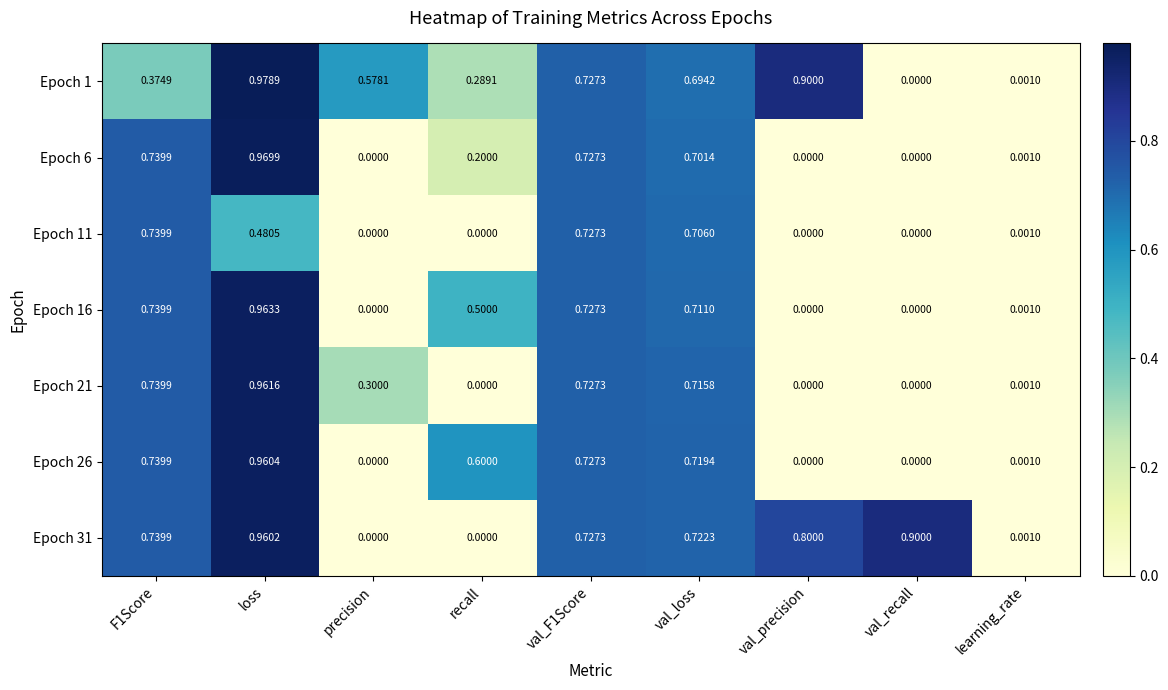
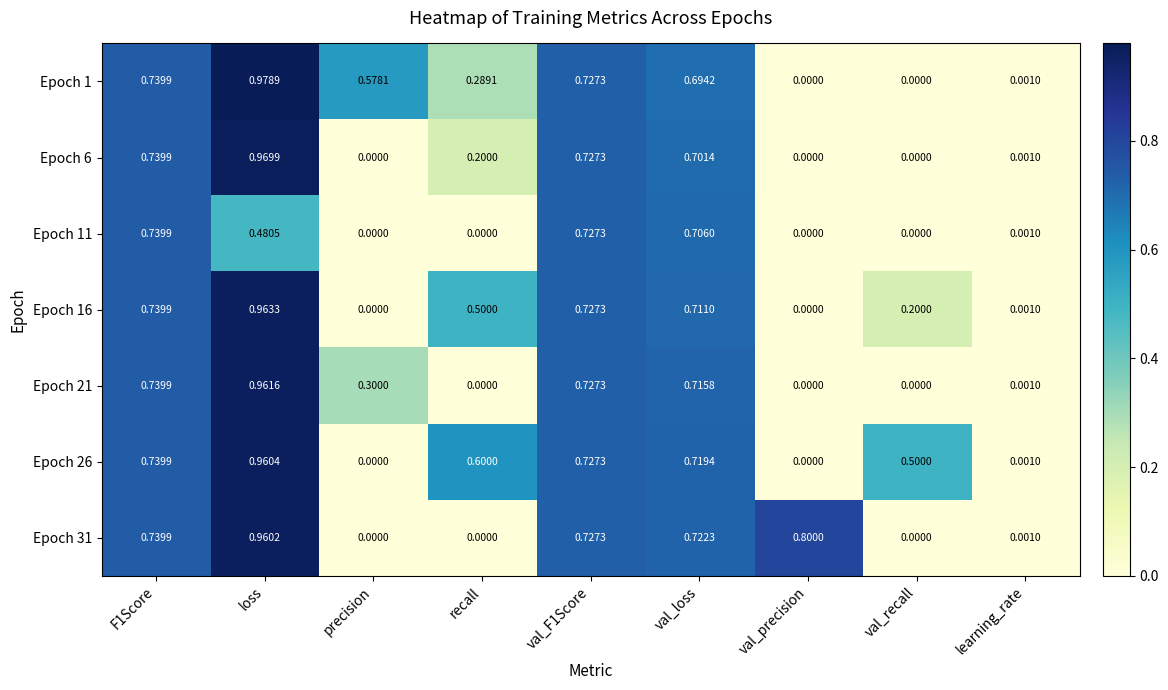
  {
    "Epoch 1": {
-     "F1Score": 0.3749,
+     "F1Score": 0.7399,
      "loss": 0.9789,
      "precision": 0.5781,
      "recall": 0.2891,
      "val_F1Score": 0.7273,
      "val_loss": 0.6942,
-     "val_precision": 0.9000,
+     "val_precision": 0.0000,
      "val_recall": 0.0000,
      "learning_rate": 0.0010
    },
    "Epoch 6": {
      "F1Score": 0.7399,
      "loss": 0.9699,
      "precision": 0.0000,
      "recall": 0.2000,
      "val_F1Score": 0.7273,
      "val_loss": 0.7014,
      "val_precision": 0.0000,
      "val_recall": 0.0000,
      "learning_rate": 0.0010
    },
    "Epoch 11": {
      "F1Score": 0.7399,
      "loss": 0.4805,
      "precision": 0.0000,
      "recall": 0.0000,
      "val_F1Score": 0.7273,
      "val_loss": 0.7060,
      "val_precision": 0.0000,
      "val_recall": 0.0000,
      "learning_rate": 0.0010
    },
    "Epoch 16": {
      "F1Score": 0.7399,
      "loss": 0.9633,
      "precision": 0.0000,
      "recall": 0.5000,
      "val_F1Score": 0.7273,
      "val_loss": 0.7110,
      "val_precision": 0.0000,
-     "val_recall": 0.0000,
+     "val_recall": 0.2000,
      "learning_rate": 0.0010
    },
    "Epoch 21": {
      "F1Score": 0.7399,
      "loss": 0.9616,
      "precision": 0.3000,
      "recall": 0.0000,
      "val_F1Score": 0.7273,
      "val_loss": 0.7158,
      "val_precision": 0.0000,
      "val_recall": 0.0000,
      "learning_rate": 0.0010
    },
    "Epoch 26": {
      "F1Score": 0.7399,
      "loss": 0.9604,
      "precision": 0.0000,
      "recall": 0.6000,
      "val_F1Score": 0.7273,
      "val_loss": 0.7194,
      "val_precision": 0.0000,
-     "val_recall": 0.0000,
+     "val_recall": 0.5000,
      "learning_rate": 0.0010
    },
    "Epoch 31": {
      "F1Score": 0.7399,
      "loss": 0.9602,
      "precision": 0.0000,
      "recall": 0.0000,
      "val_F1Score": 0.7273,
      "val_loss": 0.7223,
      "val_precision": 0.8000,
-     "val_recall": 0.9000,
+     "val_recall": 0.0000,
      "learning_rate": 0.0010
    }
  }
